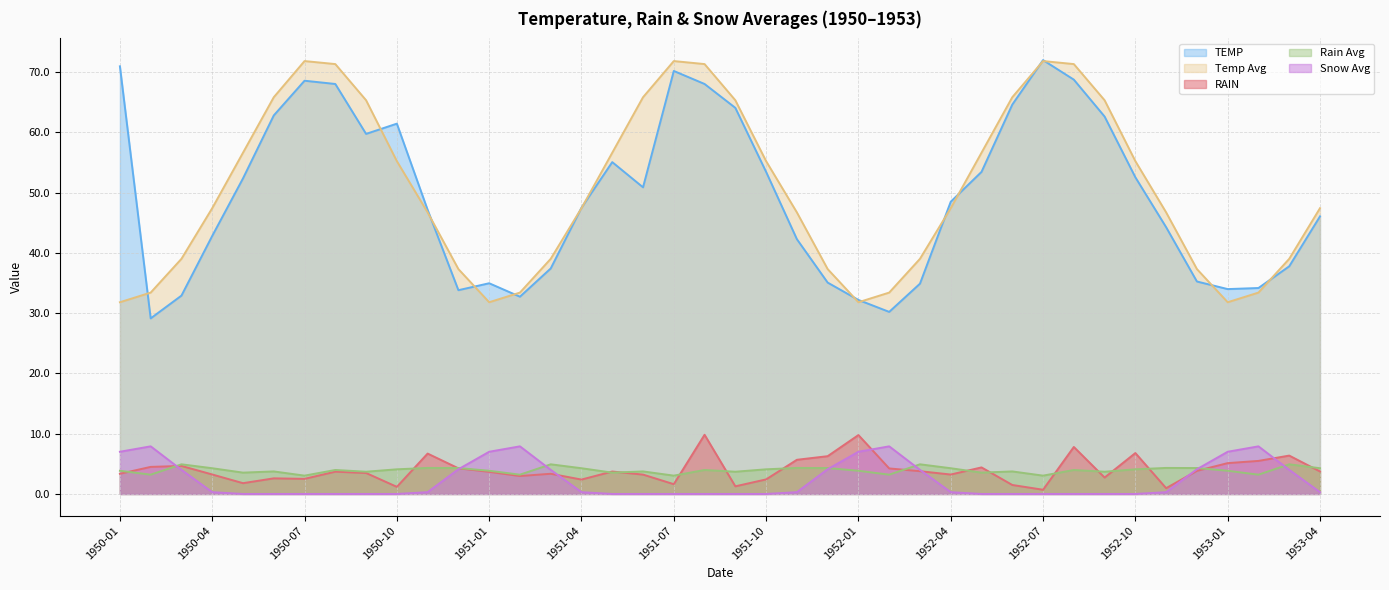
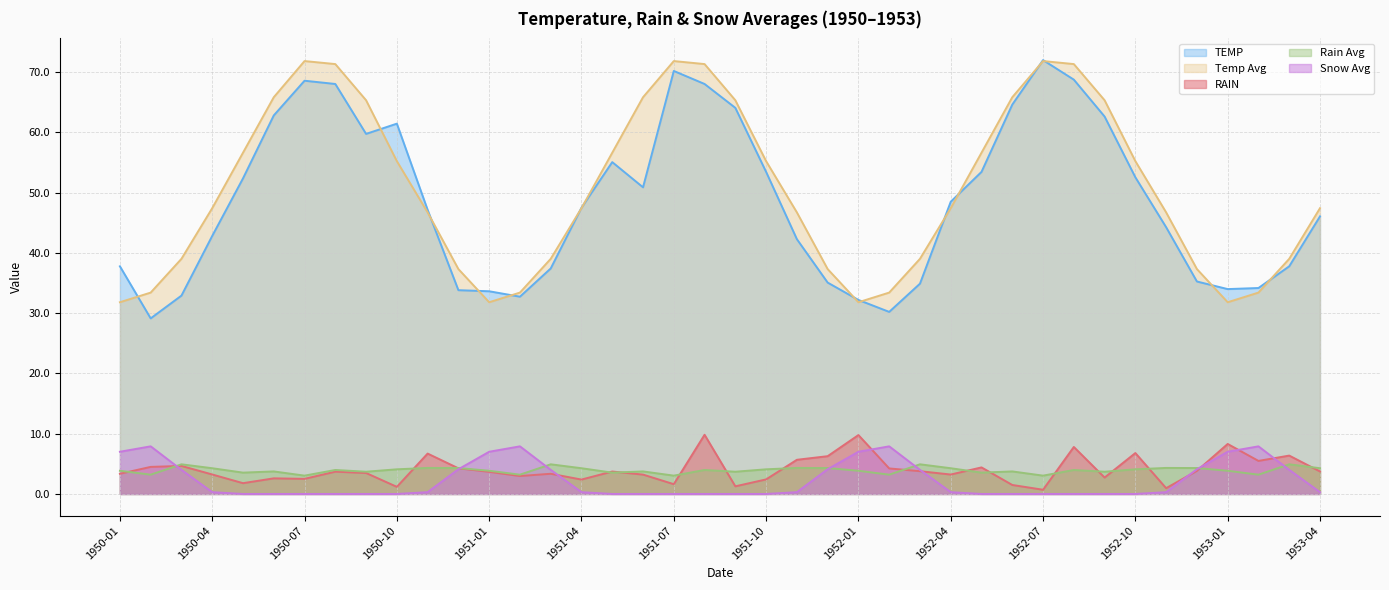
  {
    "TEMP": {
-     "1950-01": 71,
+     "1950-01": 38,
      "1950-04": 43,
      "1950-07": 69,
      "1950-10": 61,
-     "1951-01": 35,
+     "1951-01": 34,
      "1951-07": 70,
      "1951-10": 53,
      "1952-04": 48,
      "1952-10": 53,
      "1953-01": 34,
      "1953-04": 46
    },
    "RAIN": {
      "1950-01": 3,
      "1950-04": 3,
      "1950-07": 3,
      "1950-10": 1,
      "1951-04": 2,
      "1951-07": 2,
      "1951-10": 2,
      "1952-01": 10,
      "1952-04": 3,
      "1952-07": 1,
      "1952-10": 7,
-     "1953-01": 5,
+     "1953-01": 8,
      "1953-04": 4
    },
    "Snow Avg": {
      "1950-01": 7,
      "1950-04": 0,
      "1950-07": 0,
      "1950-10": 0,
      "1951-01": 7,
      "1951-04": 0,
      "1951-07": 0,
      "1951-10": 0,
      "1952-01": 7,
      "1952-04": 0,
      "1952-07": 0,
      "1952-10": 0,
      "1953-01": 7,
      "1953-04": 0
    }
  }
